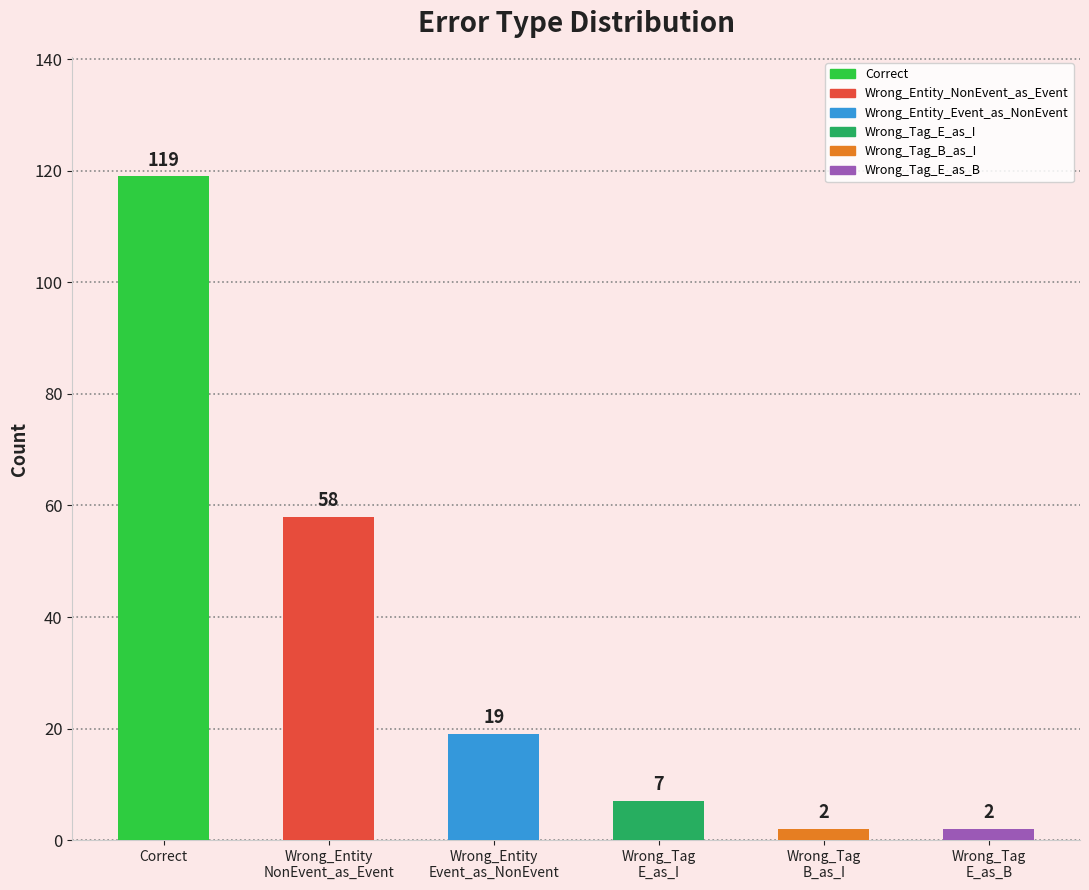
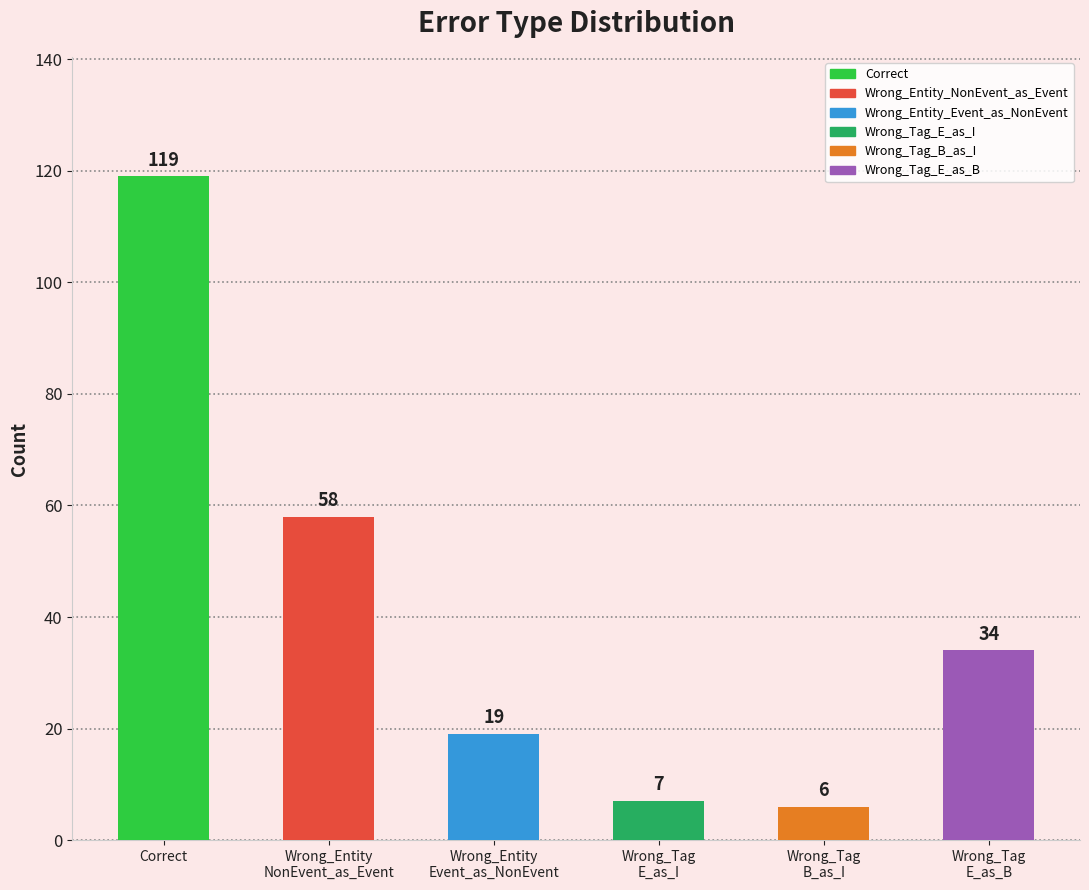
  {
    "Correct": 119,
    "Wrong_Entity NonEvent_as_Event": 58,
    "Wrong_Entity Event_as_NonEvent": 19,
    "Wrong_Tag E_as_I": 7,
-   "Wrong_Tag B_as_I": 2,
-   "Wrong_Tag E_as_B": 2
+   "Wrong_Tag B_as_I": 6,
+   "Wrong_Tag E_as_B": 34
  }
